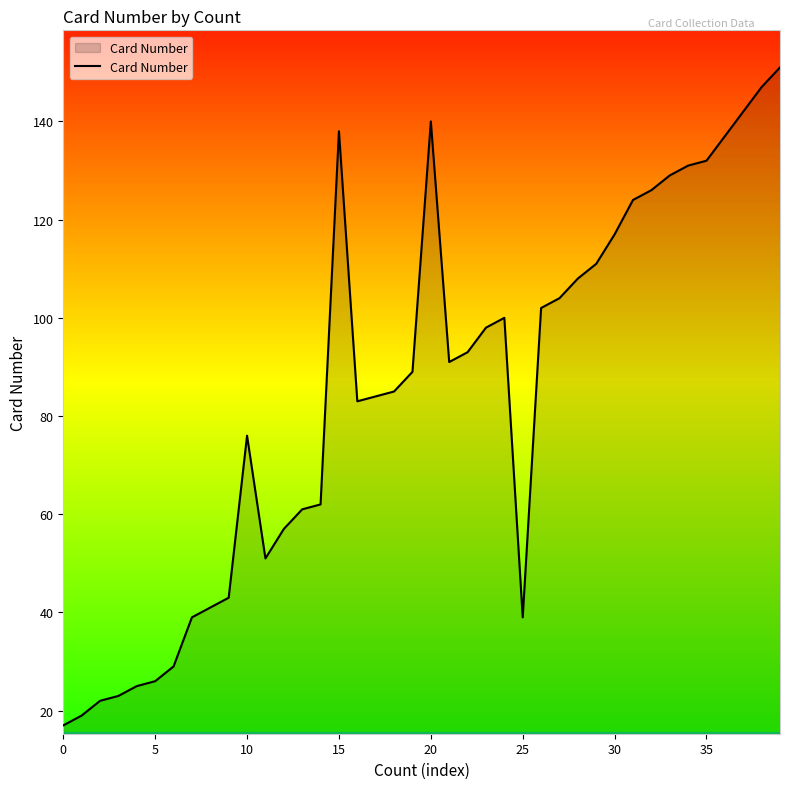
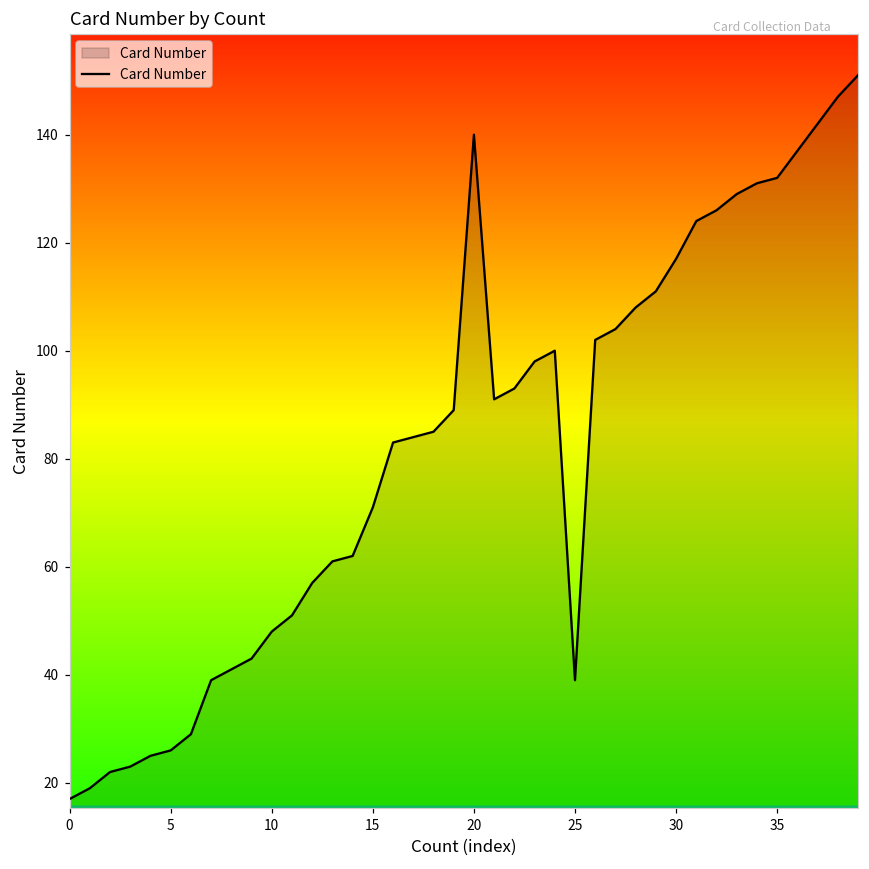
  {
    "0": 17,
    "5": 26,
-   "10": 76,
-   "15": 138,
+   "10": 48,
+   "15": 71,
    "20": 140,
    "25": 39,
    "30": 117,
    "35": 132
  }
